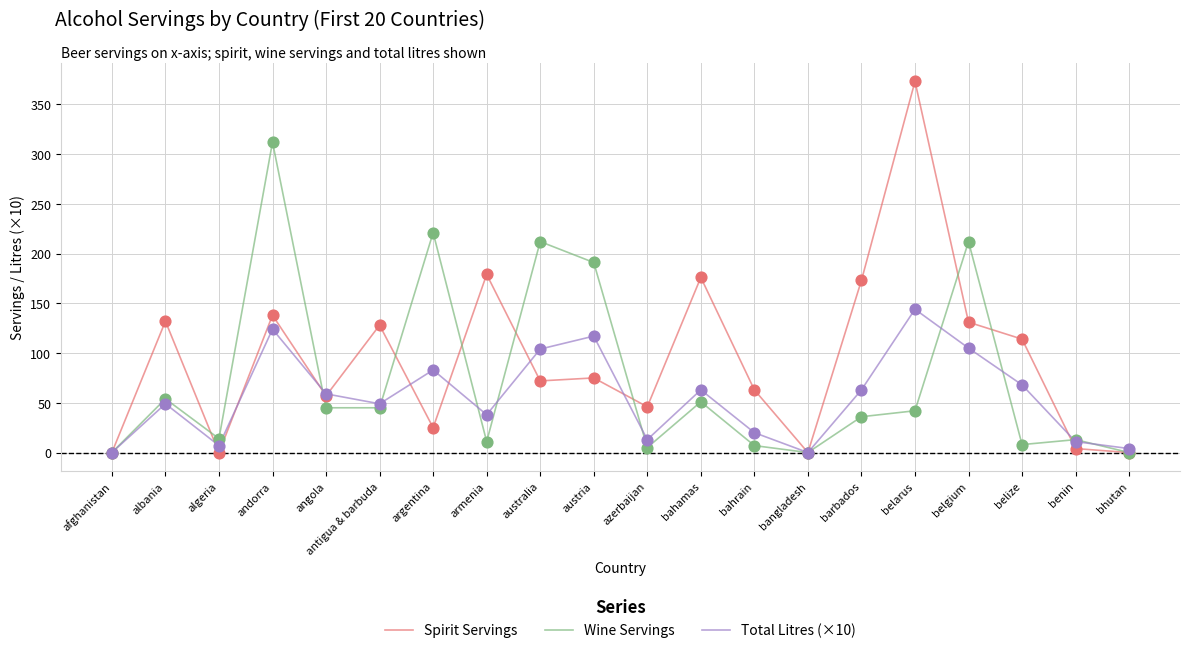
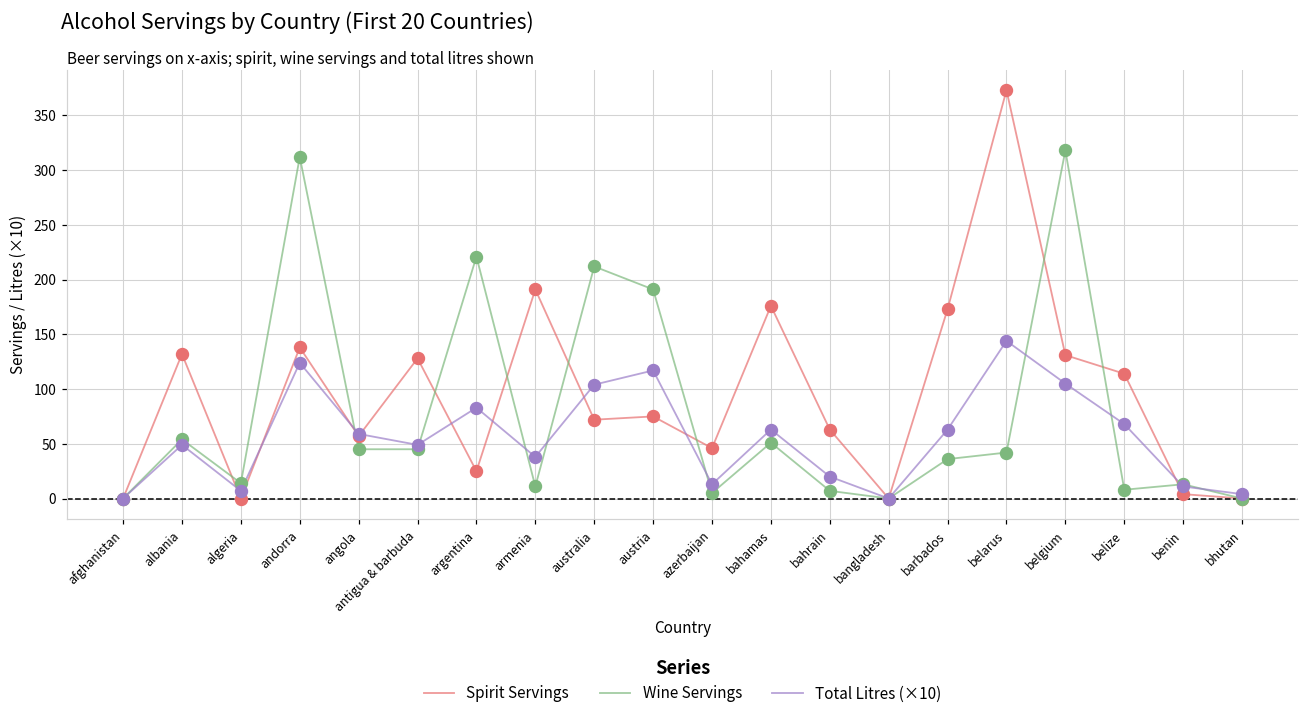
  {
    "Spirit Servings": {
      "albania": 130,
      "algeria": 0,
      "andorra": 140,
      "antigua & barbuda": 130,
      "argentina": 30,
-     "armenia": 180,
+     "armenia": 190,
      "australia": 70,
      "austria": 80,
      "azerbaijan": 50,
      "bahamas": 180,
      "bahrain": 60,
      "barbados": 170,
      "belarus": 370,
      "belgium": 130,
      "belize": 110,
      "benin": 0
    },
    "Wine Servings": {
      "albania": 50,
      "algeria": 10,
      "andorra": 310,
      "angola": 50,
      "antigua & barbuda": 50,
      "argentina": 220,
      "armenia": 10,
      "australia": 210,
      "austria": 190,
      "azerbaijan": 10,
      "bahamas": 50,
      "bahrain": 10,
      "barbados": 40,
      "belarus": 40,
-     "belgium": 210,
+     "belgium": 320,
      "belize": 10
    },
    "Total Litres (×10)": {
      "albania": 50,
      "algeria": 10,
      "andorra": 120,
      "antigua & barbuda": 50,
      "argentina": 80,
      "armenia": 40,
      "australia": 100,
      "austria": 120,
      "azerbaijan": 10,
      "bahamas": 60,
      "bahrain": 20,
      "barbados": 60,
      "belarus": 140,
      "belgium": 110,
      "belize": 70,
      "bhutan": 0
    }
  }
